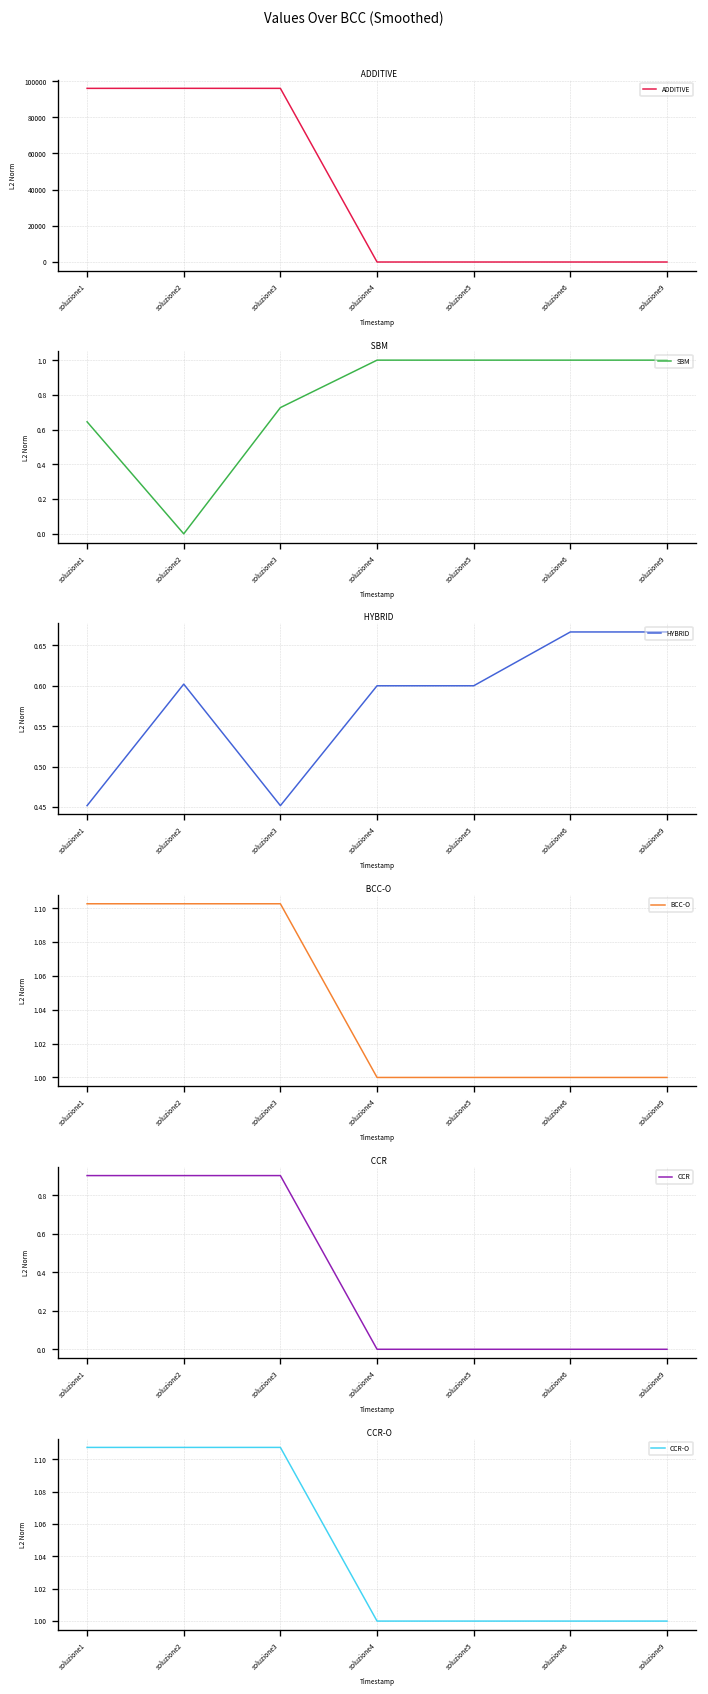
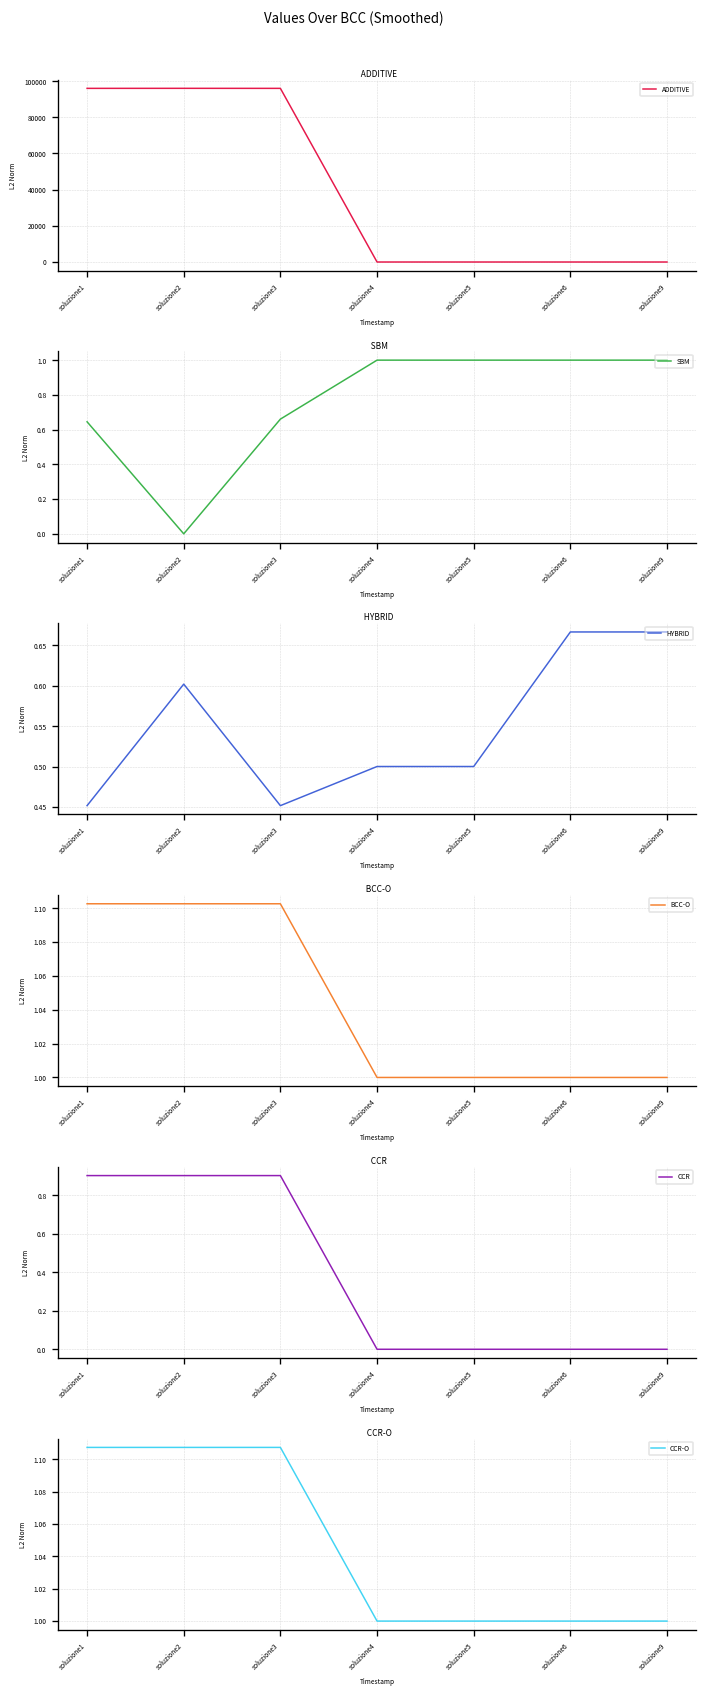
  {
    "ADDITIVE": {
      "soluzione1": 96000,
      "soluzione2": 96000,
      "soluzione3": 96000,
      "soluzione4": 0,
      "soluzione5": 0,
      "soluzione6": 0,
      "soluzione9": 0
    },
    "SBM": {
      "soluzione1": 0.65,
      "soluzione2": 0.00,
-     "soluzione3": 0.73,
+     "soluzione3": 0.66,
      "soluzione4": 1.00,
      "soluzione5": 1.00,
      "soluzione6": 1.00
    },
    "HYBRID": {
      "soluzione1": 0.45,
      "soluzione2": 0.6,
      "soluzione3": 0.45,
-     "soluzione4": 0.6,
-     "soluzione5": 0.6,
+     "soluzione4": 0.5,
+     "soluzione5": 0.5,
      "soluzione6": 0.67
    },
    "BCC-O": {
      "soluzione1": 1.103,
      "soluzione2": 1.103,
      "soluzione3": 1.103,
      "soluzione4": 1.000,
      "soluzione5": 1.000,
      "soluzione6": 1.000,
      "soluzione9": 1.000
    },
    "CCR": {
      "soluzione1": 0.90,
      "soluzione2": 0.90,
      "soluzione3": 0.90,
      "soluzione4": 0.00,
      "soluzione5": 0.00,
      "soluzione6": 0.00,
      "soluzione9": 0.00
    },
    "CCR-O": {
      "soluzione1": 1.107,
      "soluzione2": 1.107,
      "soluzione3": 1.107,
      "soluzione4": 1.000,
      "soluzione5": 1.000,
      "soluzione6": 1.000,
      "soluzione9": 1.000
    }
  }
